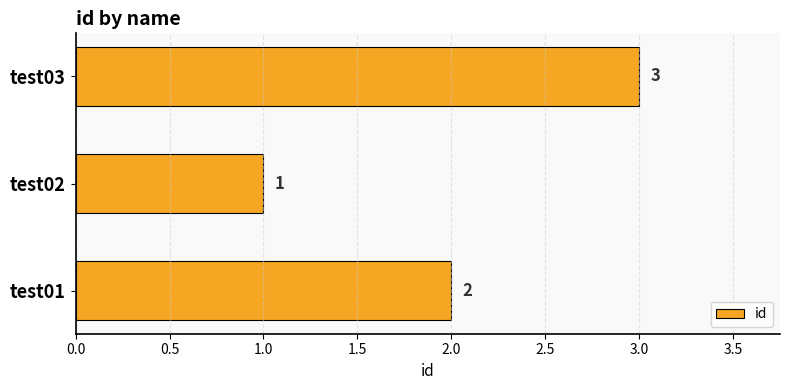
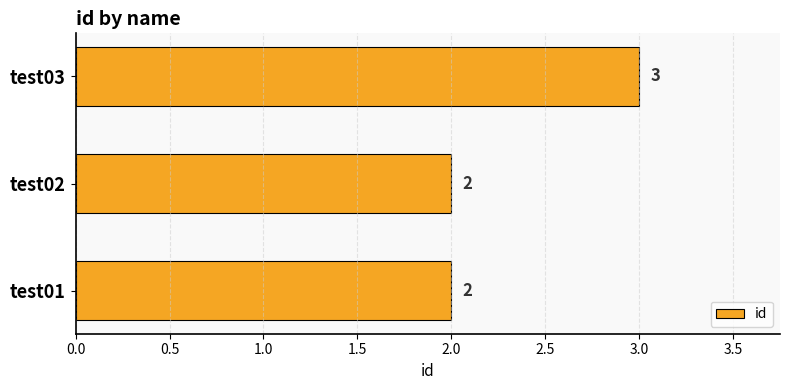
  {
    "test03": 3,
-   "test02": 1,
+   "test02": 2,
    "test01": 2
  }
